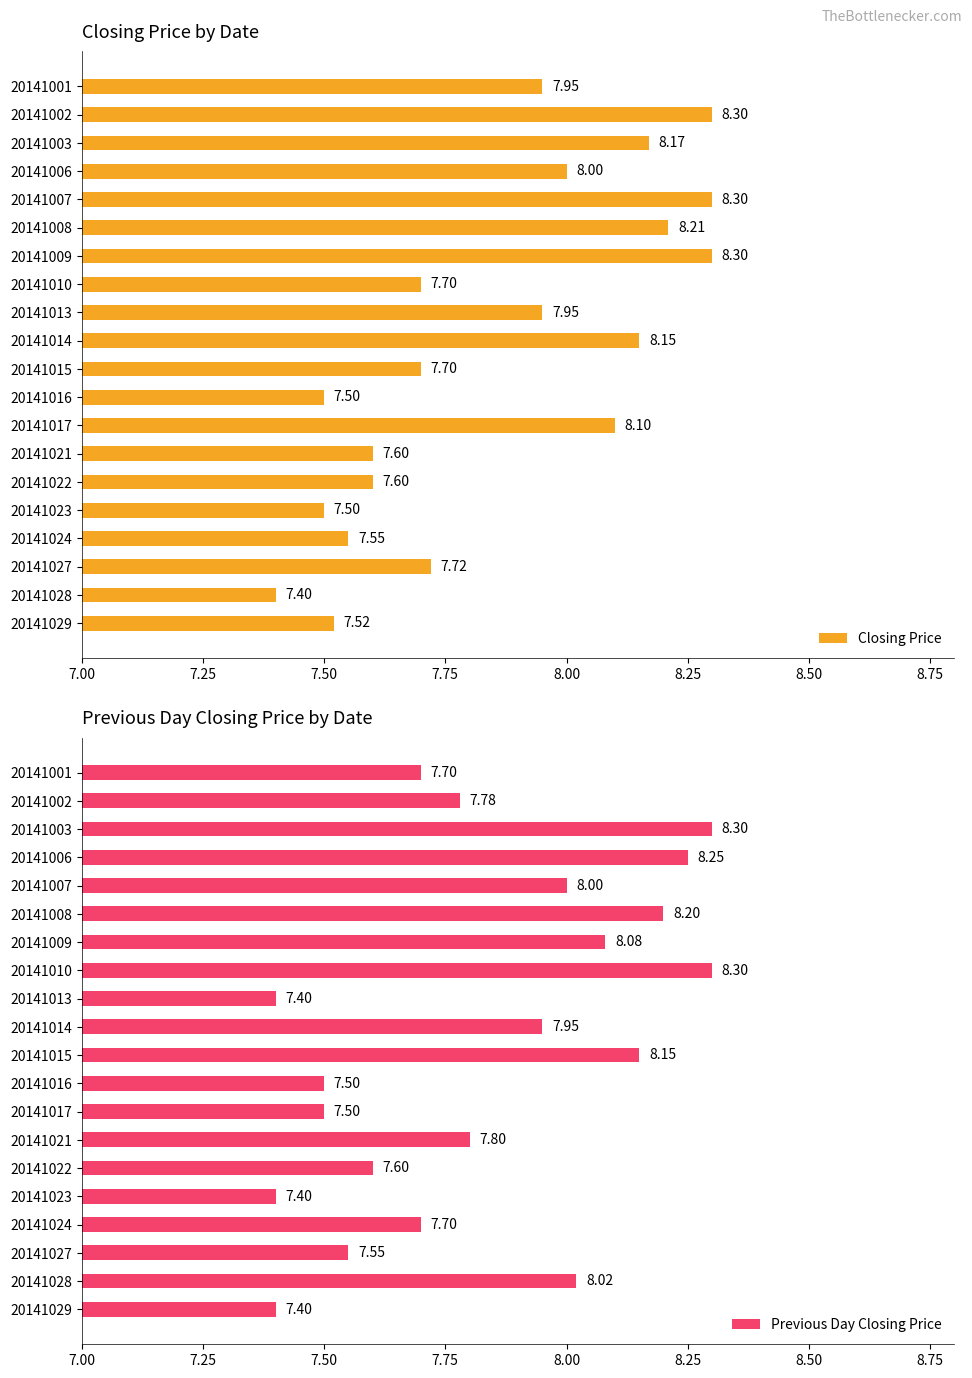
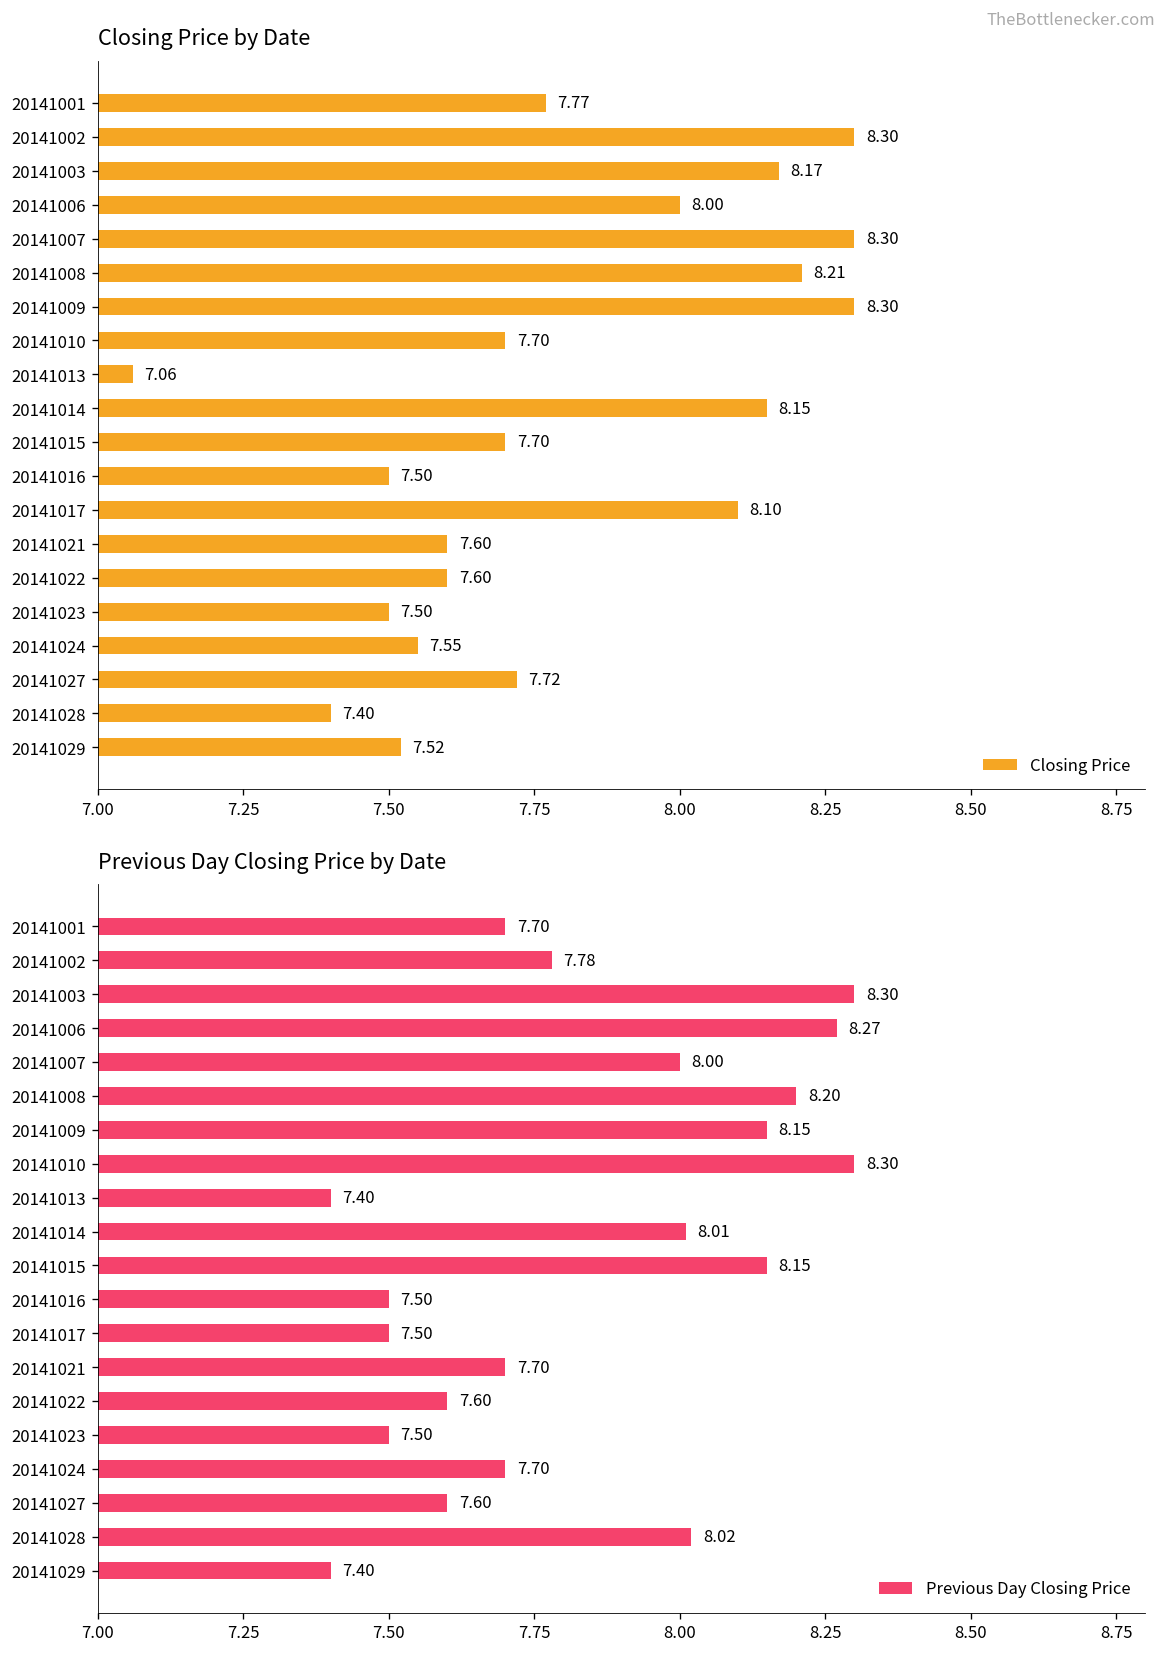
  {
    "Closing Price by Date": {
-     "20141001": 7.95,
+     "20141001": 7.77,
      "20141002": 8.30,
      "20141003": 8.17,
      "20141006": 8.00,
      "20141007": 8.30,
      "20141008": 8.21,
      "20141009": 8.30,
      "20141010": 7.70,
-     "20141013": 7.95,
+     "20141013": 7.06,
      "20141014": 8.15,
      "20141015": 7.70,
      "20141016": 7.50,
      "20141017": 8.10,
      "20141021": 7.60,
      "20141022": 7.60,
      "20141023": 7.50,
      "20141024": 7.55,
      "20141027": 7.72,
      "20141028": 7.40,
      "20141029": 7.52
    },
    "Previous Day Closing Price by Date": {
      "20141001": 7.70,
      "20141002": 7.78,
      "20141003": 8.30,
-     "20141006": 8.25,
+     "20141006": 8.27,
      "20141007": 8.00,
      "20141008": 8.20,
-     "20141009": 8.08,
+     "20141009": 8.15,
      "20141010": 8.30,
      "20141013": 7.40,
-     "20141014": 7.95,
+     "20141014": 8.01,
      "20141015": 8.15,
      "20141016": 7.50,
      "20141017": 7.50,
-     "20141021": 7.80,
+     "20141021": 7.70,
      "20141022": 7.60,
-     "20141023": 7.40,
+     "20141023": 7.50,
      "20141024": 7.70,
-     "20141027": 7.55,
+     "20141027": 7.60,
      "20141028": 8.02,
      "20141029": 7.40
    }
  }
